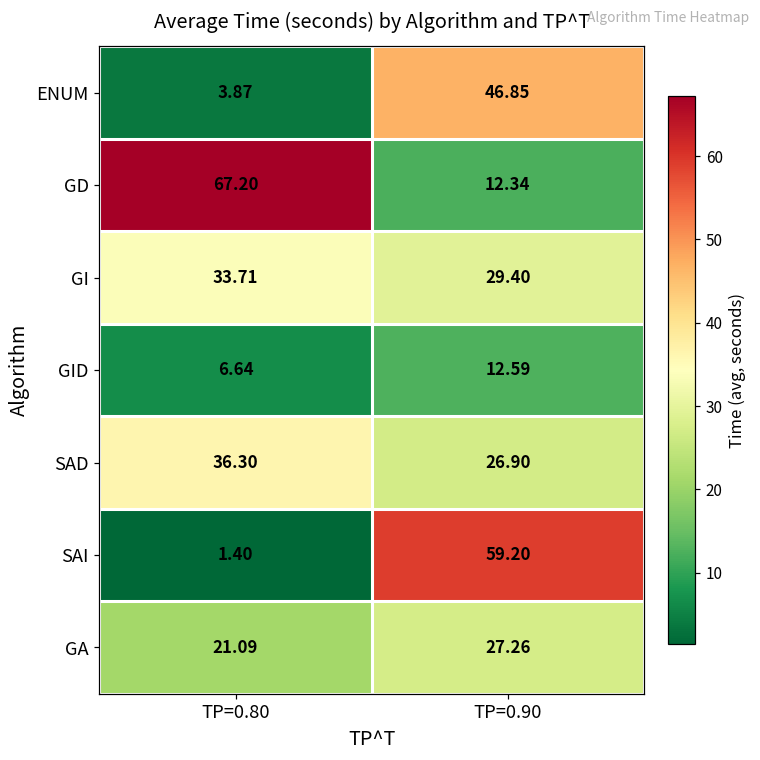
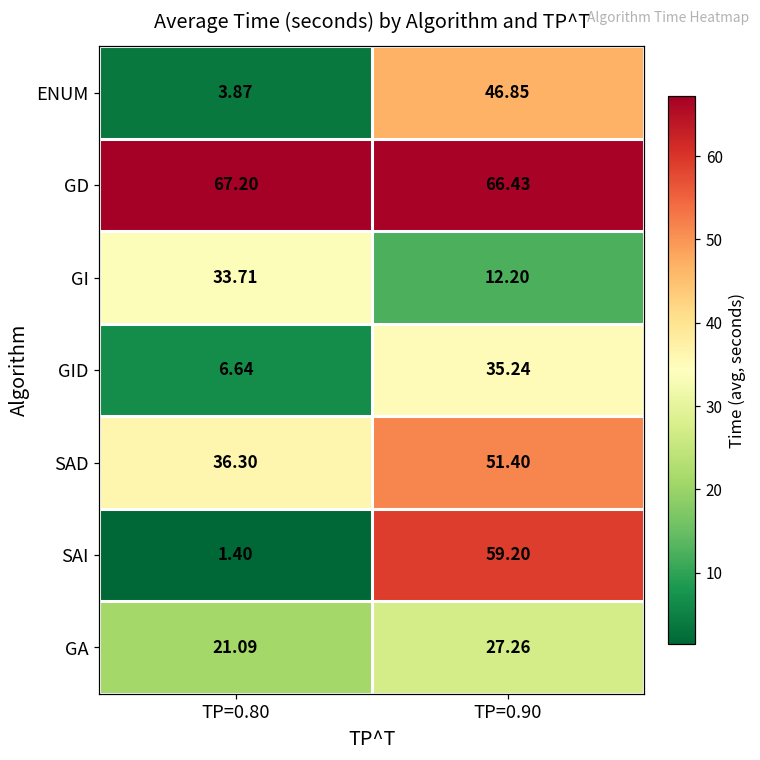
  {
    "ENUM": {
      "TP=0.80": 3.87,
      "TP=0.90": 46.85
    },
    "GD": {
      "TP=0.80": 67.20,
-     "TP=0.90": 12.34
+     "TP=0.90": 66.43
    },
    "GI": {
      "TP=0.80": 33.71,
-     "TP=0.90": 29.40
+     "TP=0.90": 12.20
    },
    "GID": {
      "TP=0.80": 6.64,
-     "TP=0.90": 12.59
+     "TP=0.90": 35.24
    },
    "SAD": {
      "TP=0.80": 36.30,
-     "TP=0.90": 26.90
+     "TP=0.90": 51.40
    },
    "SAI": {
      "TP=0.80": 1.40,
      "TP=0.90": 59.20
    },
    "GA": {
      "TP=0.80": 21.09,
      "TP=0.90": 27.26
    }
  }
